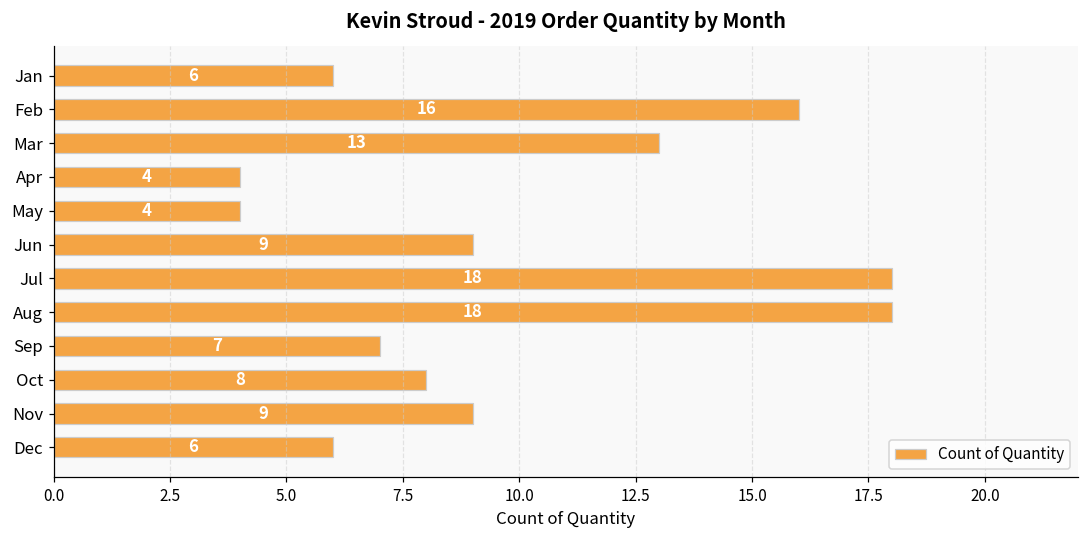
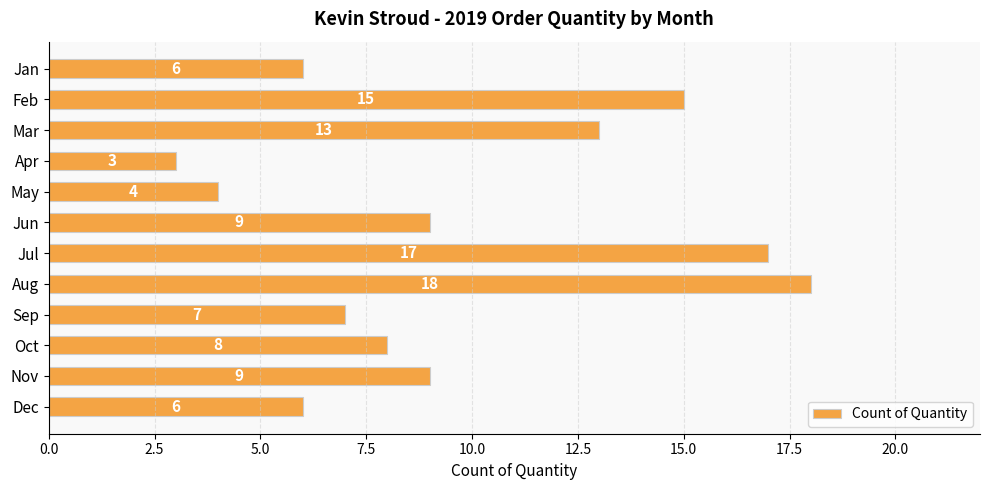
  {
    "Jan": 6,
-   "Feb": 16,
+   "Feb": 15,
    "Mar": 13,
-   "Apr": 4,
+   "Apr": 3,
    "May": 4,
    "Jun": 9,
-   "Jul": 18,
+   "Jul": 17,
    "Aug": 18,
    "Sep": 7,
    "Oct": 8,
    "Nov": 9,
    "Dec": 6
  }
